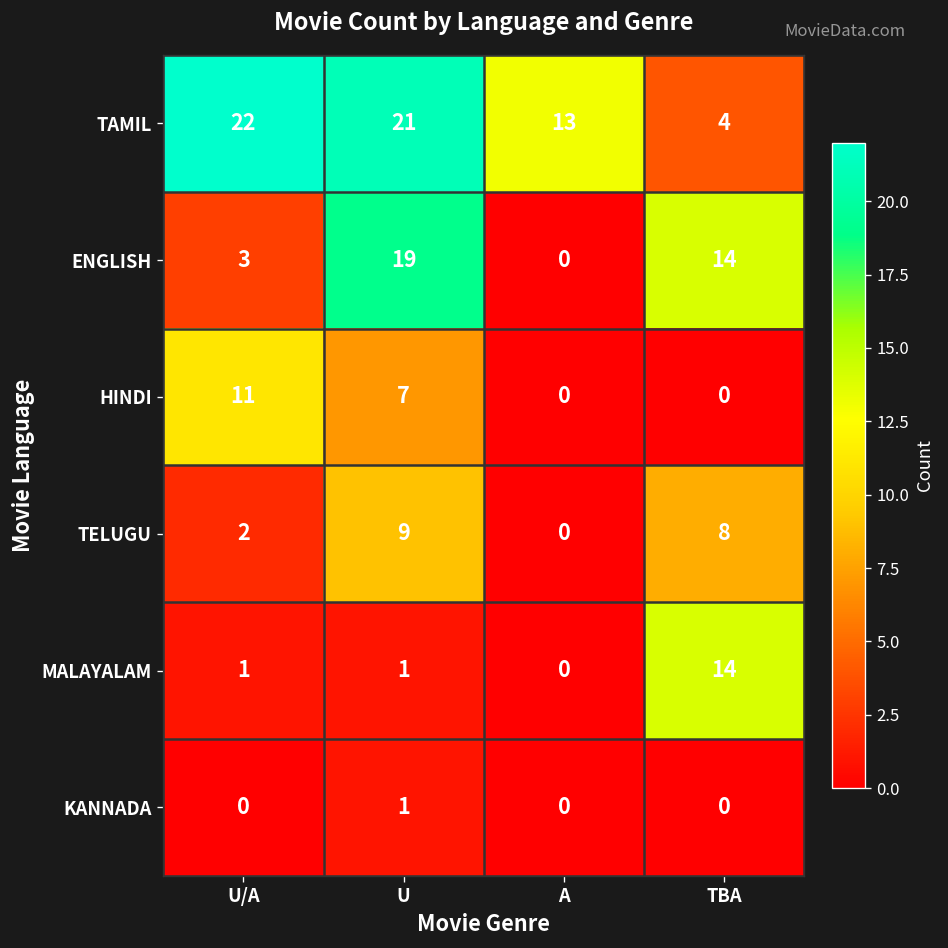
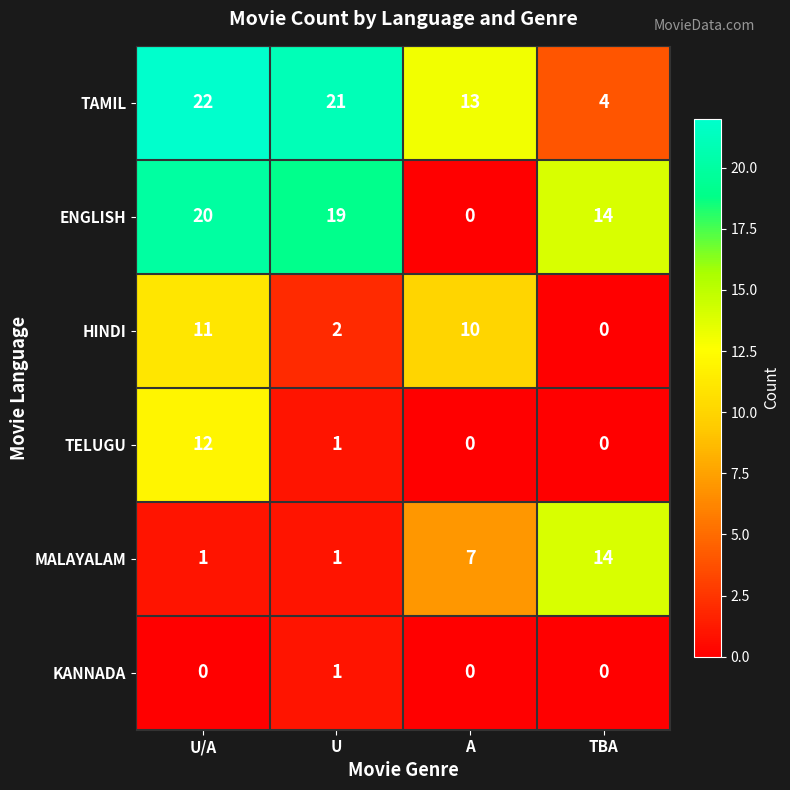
  {
    "TAMIL": {
      "U/A": 22,
      "U": 21,
      "A": 13,
      "TBA": 4
    },
    "ENGLISH": {
-     "U/A": 3,
+     "U/A": 20,
      "U": 19,
      "A": 0,
      "TBA": 14
    },
    "HINDI": {
      "U/A": 11,
-     "U": 7,
-     "A": 0,
+     "U": 2,
+     "A": 10,
      "TBA": 0
    },
    "TELUGU": {
-     "U/A": 2,
-     "U": 9,
+     "U/A": 12,
+     "U": 1,
      "A": 0,
-     "TBA": 8
+     "TBA": 0
    },
    "MALAYALAM": {
      "U/A": 1,
      "U": 1,
-     "A": 0,
+     "A": 7,
      "TBA": 14
    },
    "KANNADA": {
      "U/A": 0,
      "U": 1,
      "A": 0,
      "TBA": 0
    }
  }
